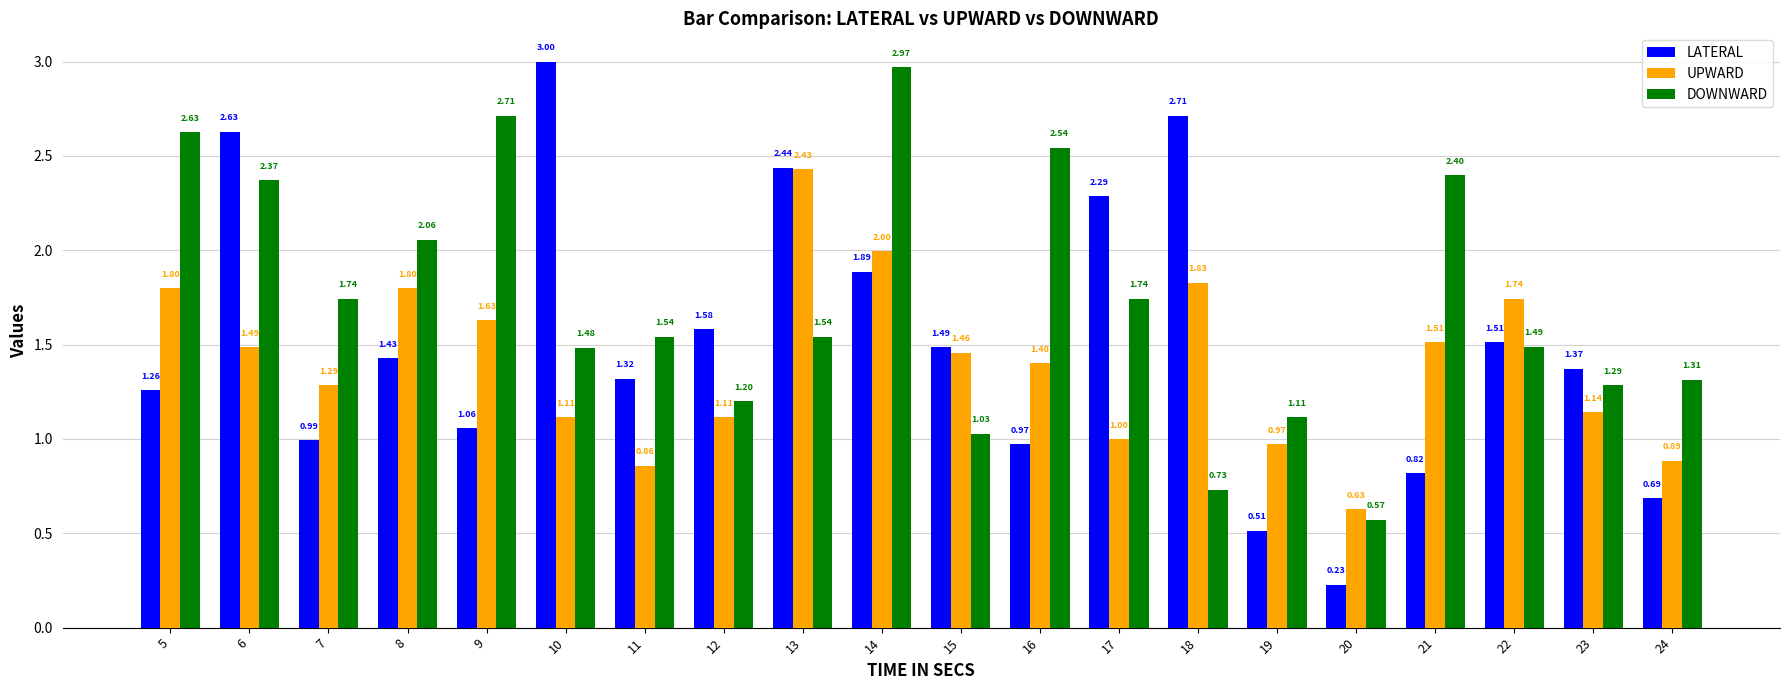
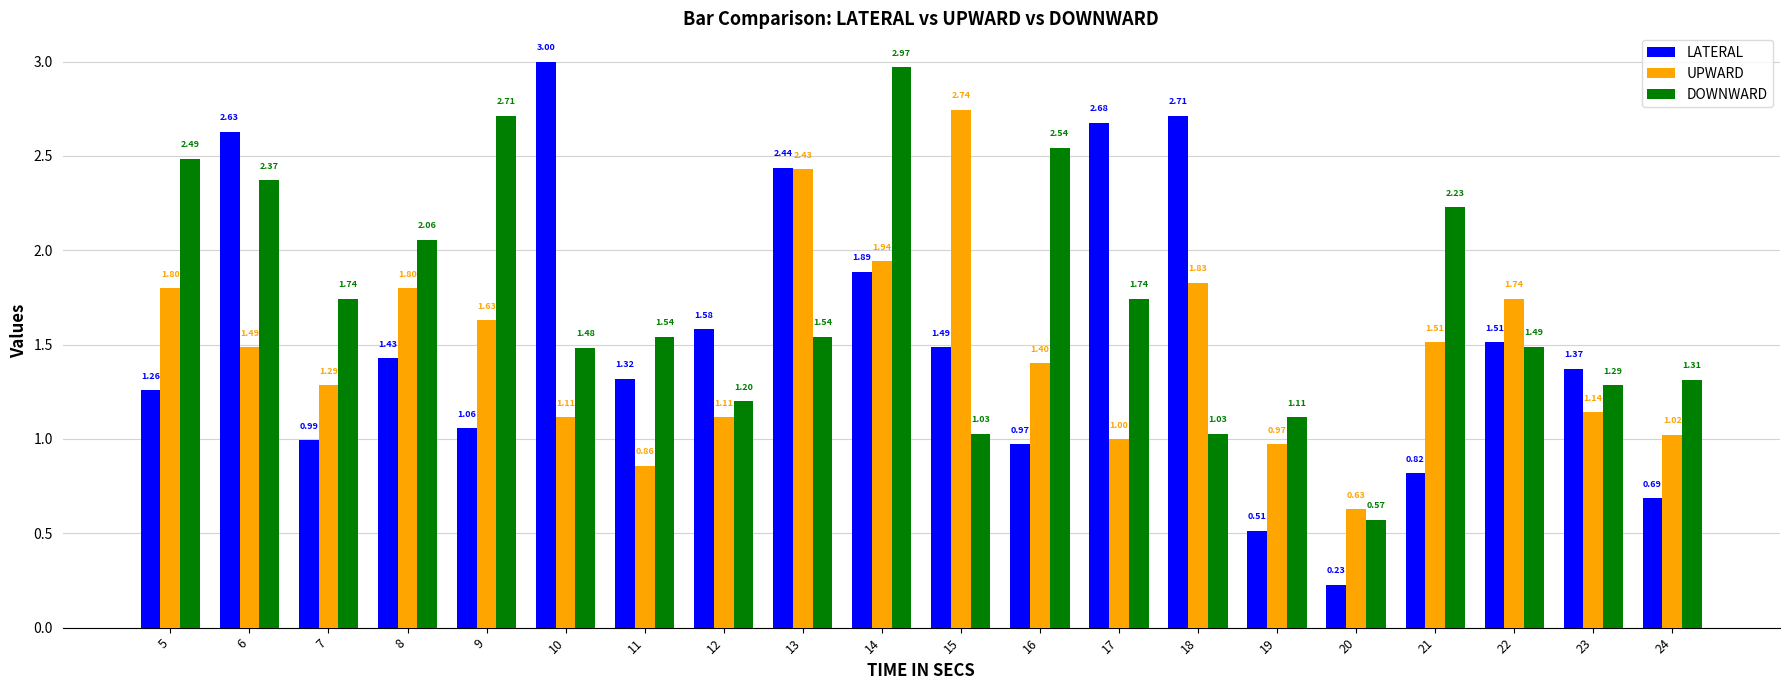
  {
    "LATERAL": {
      "5": 1.26,
      "6": 2.63,
      "7": 0.99,
      "8": 1.43,
      "9": 1.06,
      "10": 3.00,
      "11": 1.32,
      "12": 1.58,
      "13": 2.44,
      "14": 1.89,
      "15": 1.49,
      "16": 0.97,
-     "17": 2.29,
+     "17": 2.68,
      "18": 2.71,
      "19": 0.51,
      "20": 0.23,
      "21": 0.82,
      "22": 1.51,
      "23": 1.37,
      "24": 0.69
    },
    "UPWARD": {
      "5": 1.80,
      "6": 1.49,
      "7": 1.29,
      "8": 1.80,
      "9": 1.63,
      "10": 1.11,
      "11": 0.86,
      "12": 1.11,
      "13": 2.43,
-     "14": 2.00,
-     "15": 1.46,
+     "14": 1.94,
+     "15": 2.74,
      "16": 1.40,
      "17": 1.00,
      "18": 1.83,
      "19": 0.97,
      "20": 0.63,
      "21": 1.51,
      "22": 1.74,
      "23": 1.14,
-     "24": 0.89
+     "24": 1.02
    },
    "DOWNWARD": {
-     "5": 2.63,
+     "5": 2.49,
      "6": 2.37,
      "7": 1.74,
      "8": 2.06,
      "9": 2.71,
      "10": 1.48,
      "11": 1.54,
      "12": 1.20,
      "13": 1.54,
      "14": 2.97,
      "15": 1.03,
      "16": 2.54,
      "17": 1.74,
-     "18": 0.73,
+     "18": 1.03,
      "19": 1.11,
      "20": 0.57,
-     "21": 2.40,
+     "21": 2.23,
      "22": 1.49,
      "23": 1.29,
      "24": 1.31
    }
  }
